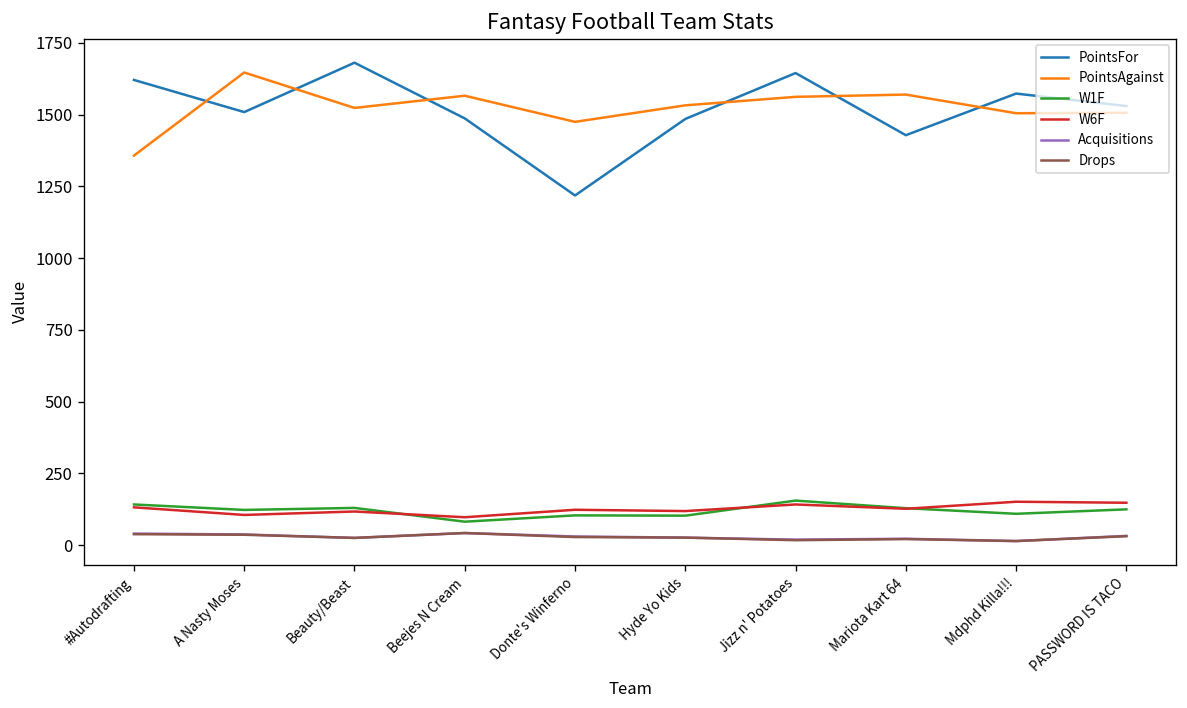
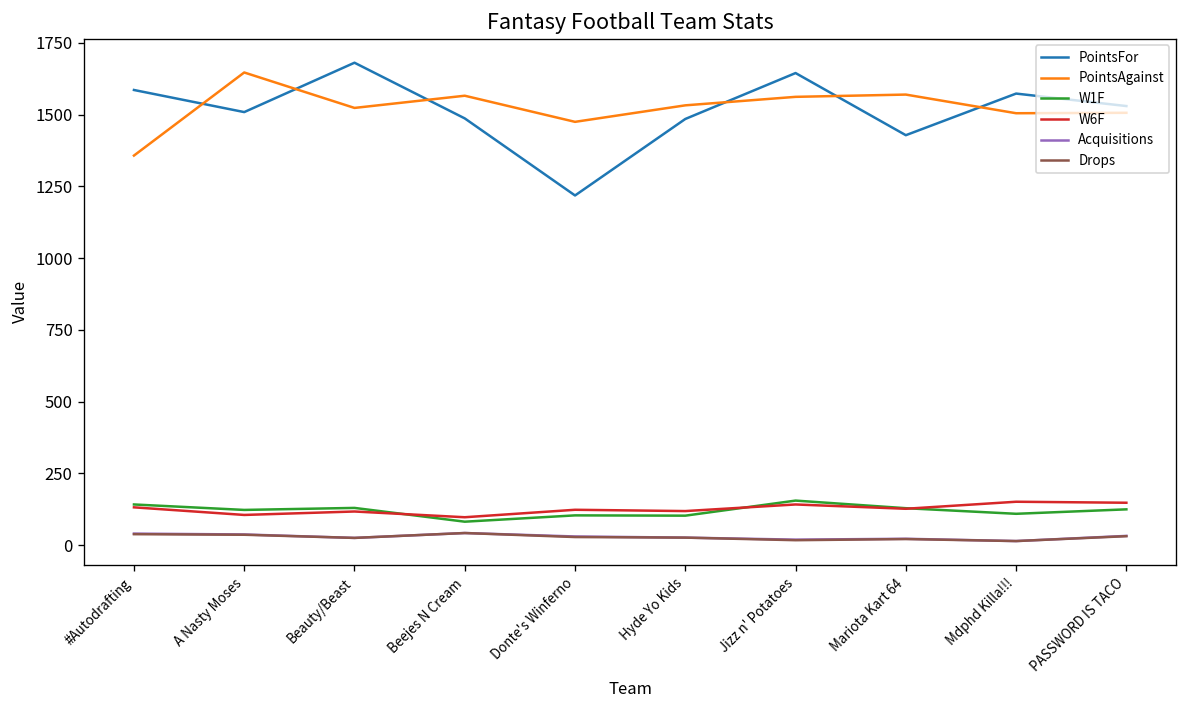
  {
    "PointsFor": {
-     "#Autodrafting": 1620,
+     "#Autodrafting": 1590,
      "A Nasty Moses": 1510,
      "Beauty/Beast": 1680,
      "Beejes N Cream": 1490,
      "Donte's Winferno": 1220,
      "Hyde Yo Kids": 1480,
      "Jizz n' Potatoes": 1640,
      "Mariota Kart 64": 1430,
      "Mdphd Killa!!!": 1570
    },
    "PointsAgainst": {
      "#Autodrafting": 1360,
      "A Nasty Moses": 1650,
      "Beauty/Beast": 1520,
      "Beejes N Cream": 1570,
      "Donte's Winferno": 1470,
      "Hyde Yo Kids": 1530,
      "Jizz n' Potatoes": 1560,
      "Mariota Kart 64": 1570,
      "Mdphd Killa!!!": 1500
    },
    "W1F": {
      "A Nasty Moses": 120,
      "Beauty/Beast": 130,
      "Beejes N Cream": 80,
      "Donte's Winferno": 100,
      "Hyde Yo Kids": 100,
      "Jizz n' Potatoes": 160,
      "Mdphd Killa!!!": 110,
      "PASSWORD IS TACO": 120
    },
    "W6F": {
      "A Nasty Moses": 110,
      "Beauty/Beast": 120,
      "Beejes N Cream": 100,
      "Donte's Winferno": 120,
      "Hyde Yo Kids": 120,
      "Jizz n' Potatoes": 140,
      "Mdphd Killa!!!": 150,
      "PASSWORD IS TACO": 150
    }
  }
